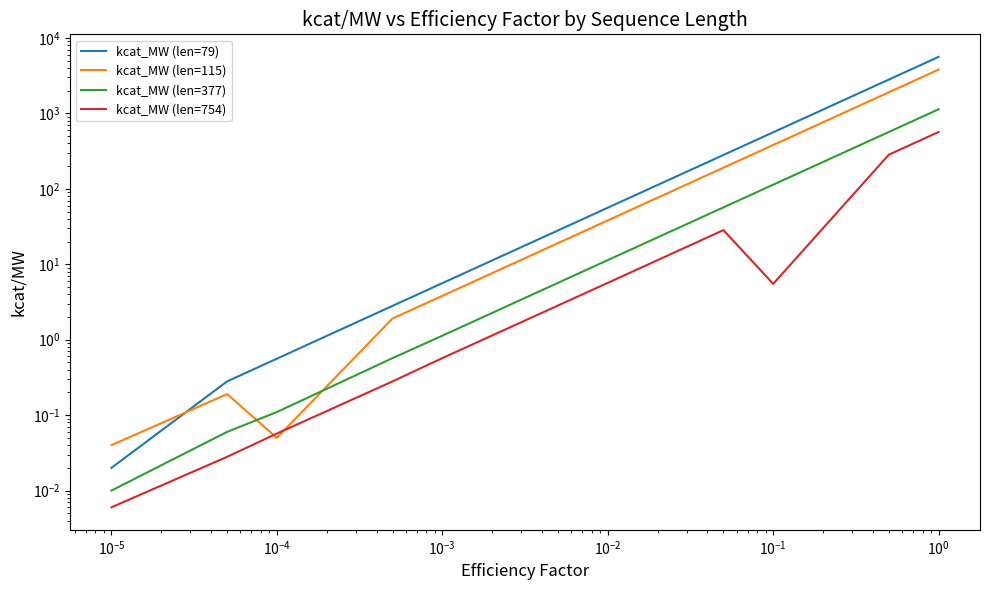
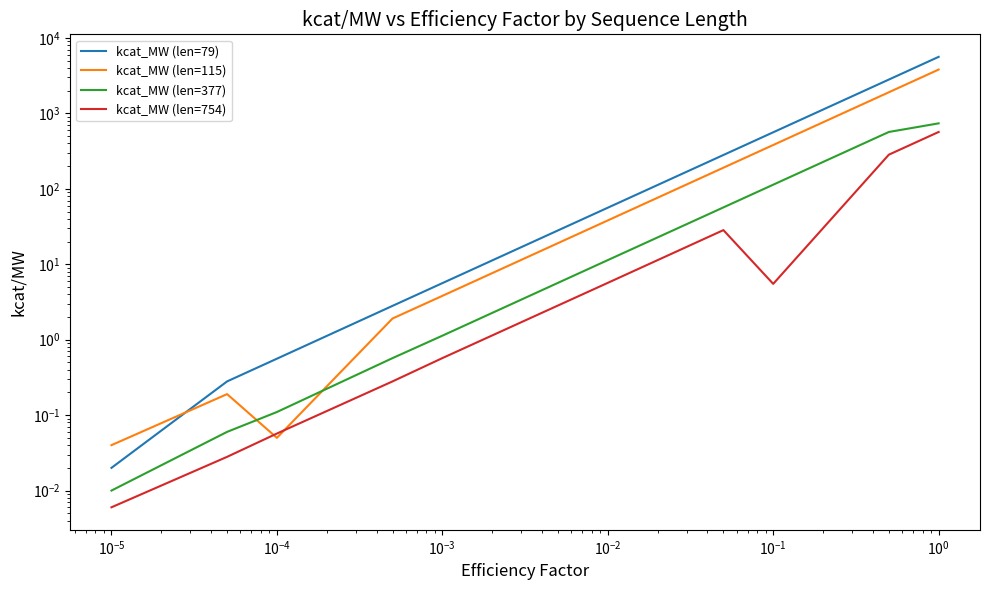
  {
    "kcat_MW (len=79)": {
      "10^-5": 0.020,
      "10^-4": 0.6,
      "10^-3": 6,
      "10^-2": 60,
      "10^-1": 600,
      "10^0": 6000
    },
    "kcat_MW (len=115)": {
      "10^-5": 0.04,
      "10^-4": 0.05,
      "10^-3": 4,
      "10^-2": 40,
      "10^-1": 400,
      "10^0": 4000
    },
    "kcat_MW (len=377)": {
      "10^-5": 0.010,
      "10^-4": 0.11,
      "10^-3": 1.1,
      "10^-2": 11,
      "10^-1": 110,
-     "10^0": 1100
+     "10^0": 700
    },
    "kcat_MW (len=754)": {
      "10^-5": 0.006,
      "10^-4": 0.06,
      "10^-3": 0.6,
      "10^-2": 6,
      "10^-1": 6,
      "10^0": 600
    }
  }
